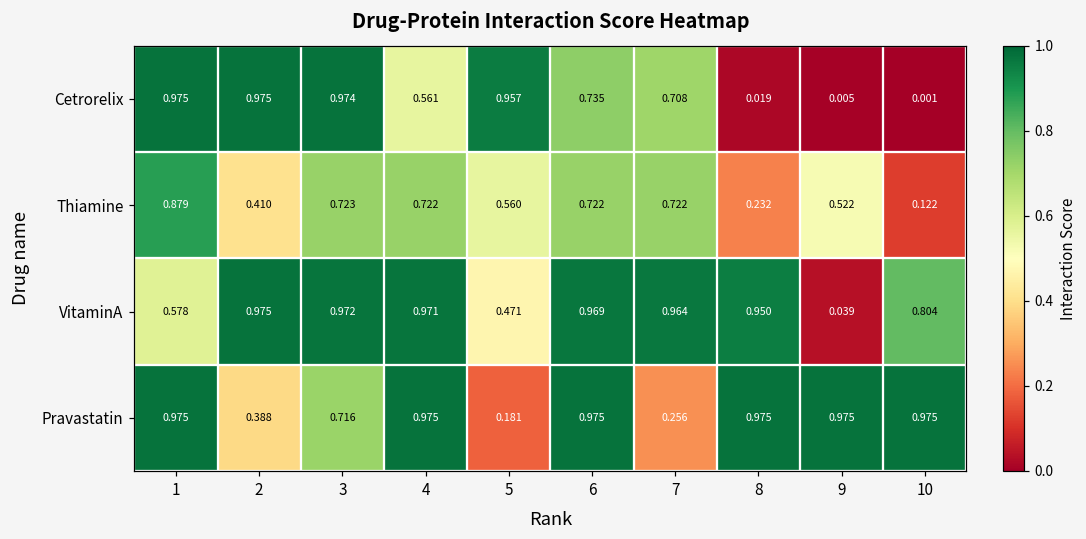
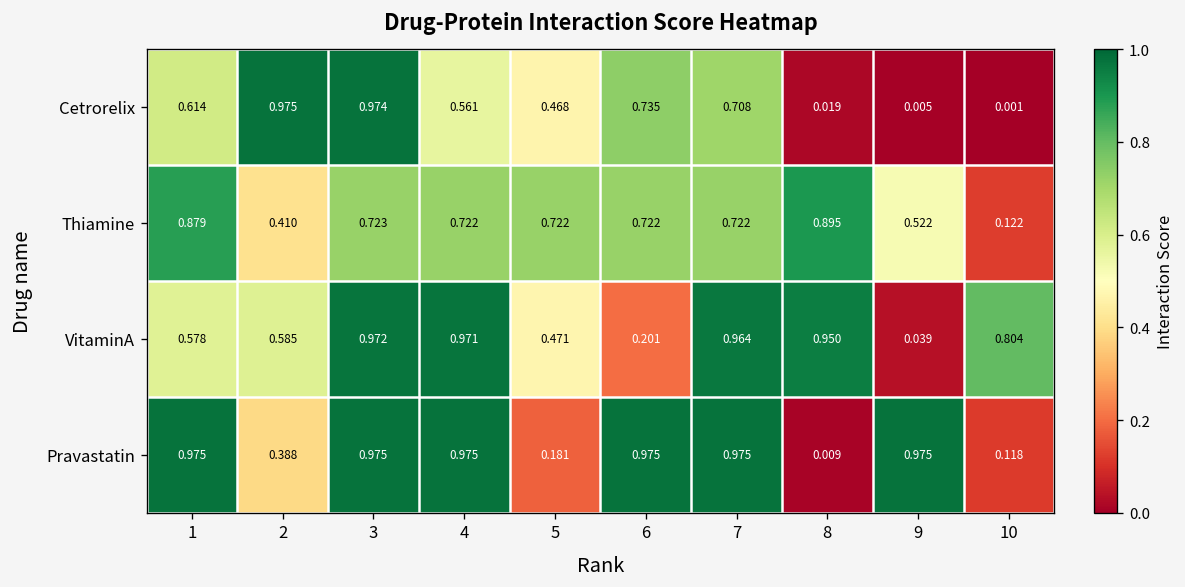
  {
    "Cetrorelix": {
-     "1": 0.975,
+     "1": 0.614,
      "2": 0.975,
      "3": 0.974,
      "4": 0.561,
-     "5": 0.957,
+     "5": 0.468,
      "6": 0.735,
      "7": 0.708,
      "8": 0.019,
      "9": 0.005,
      "10": 0.001
    },
    "Thiamine": {
      "1": 0.879,
      "2": 0.410,
      "3": 0.723,
      "4": 0.722,
-     "5": 0.560,
+     "5": 0.722,
      "6": 0.722,
      "7": 0.722,
-     "8": 0.232,
+     "8": 0.895,
      "9": 0.522,
      "10": 0.122
    },
    "VitaminA": {
      "1": 0.578,
-     "2": 0.975,
+     "2": 0.585,
      "3": 0.972,
      "4": 0.971,
      "5": 0.471,
-     "6": 0.969,
+     "6": 0.201,
      "7": 0.964,
      "8": 0.950,
      "9": 0.039,
      "10": 0.804
    },
    "Pravastatin": {
      "1": 0.975,
      "2": 0.388,
-     "3": 0.716,
+     "3": 0.975,
      "4": 0.975,
      "5": 0.181,
      "6": 0.975,
-     "7": 0.256,
-     "8": 0.975,
+     "7": 0.975,
+     "8": 0.009,
      "9": 0.975,
-     "10": 0.975
+     "10": 0.118
    }
  }
